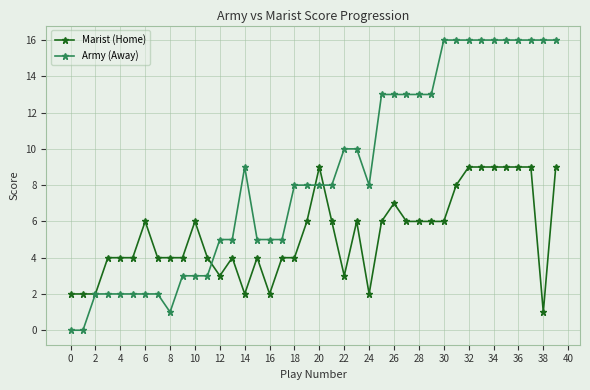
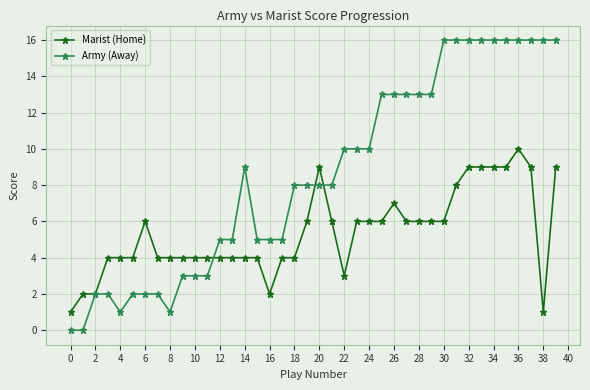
  {
    "Marist (Home)": {
-     "0": 2,
+     "0": 1,
      "4": 4,
      "6": 6,
      "8": 4,
-     "10": 6,
-     "12": 3,
-     "14": 2,
+     "10": 4,
+     "12": 4,
+     "14": 4,
      "16": 2,
      "18": 4,
      "20": 9,
      "22": 3,
-     "24": 2,
+     "24": 6,
      "26": 7,
      "28": 6,
      "30": 6,
      "32": 9,
      "34": 9,
-     "36": 9,
+     "36": 10,
      "38": 1
    },
    "Army (Away)": {
      "0": 0,
-     "4": 2,
+     "4": 1,
      "6": 2,
      "8": 1,
      "10": 3,
      "12": 5,
      "14": 9,
      "16": 5,
      "18": 8,
      "20": 8,
      "22": 10,
-     "24": 8,
+     "24": 10,
      "26": 13,
      "28": 13,
      "30": 16,
      "32": 16,
      "34": 16,
      "36": 16,
      "38": 16
    }
  }
